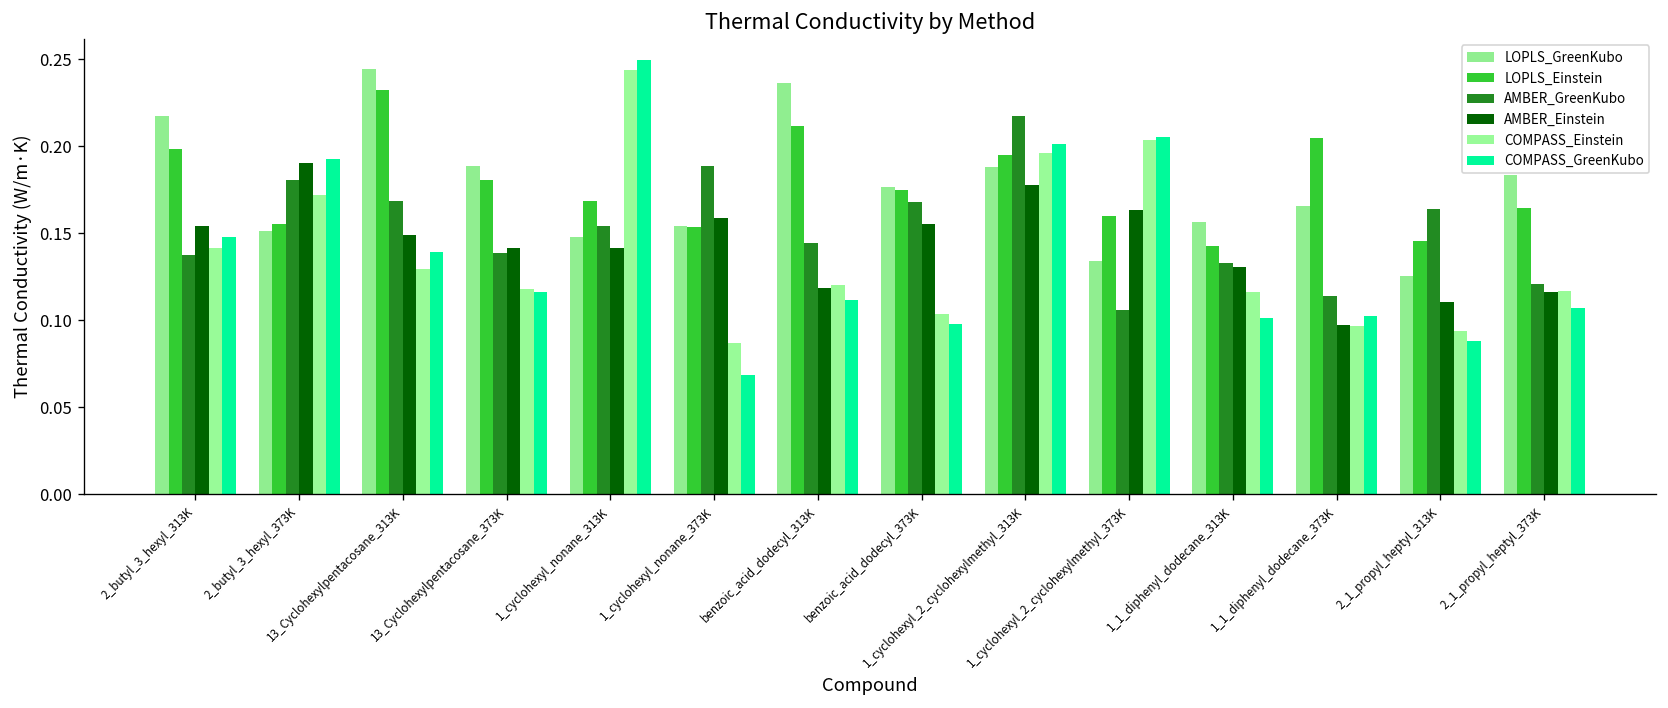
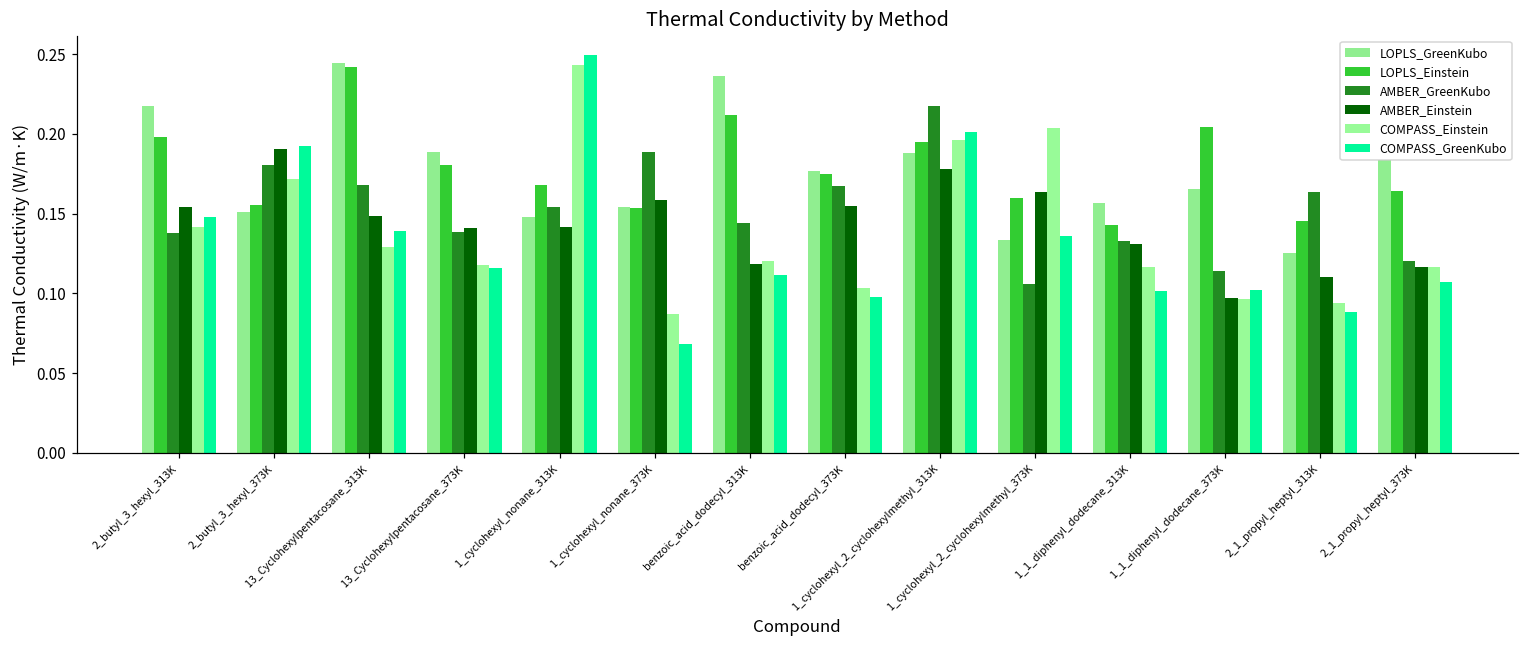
  {
    "LOPLS_Einstein": {
      "2_butyl_3_hexyl_313K": 0.198,
      "2_butyl_3_hexyl_373K": 0.156,
-     "13_Cyclohexylpentacosane_313K": 0.232,
+     "13_Cyclohexylpentacosane_313K": 0.242,
      "13_Cyclohexylpentacosane_373K": 0.180,
      "1_cyclohexyl_nonane_313K": 0.168,
      "1_cyclohexyl_nonane_373K": 0.154,
      "benzoic_acid_dodecyl_313K": 0.212,
      "benzoic_acid_dodecyl_373K": 0.175,
      "1_cyclohexyl_2_cyclohexylmethyl_313K": 0.195,
      "1_cyclohexyl_2_cyclohexylmethyl_373K": 0.160,
      "1_1_diphenyl_dodecane_313K": 0.143,
      "1_1_diphenyl_dodecane_373K": 0.205,
      "2_1_propyl_heptyl_313K": 0.145,
      "2_1_propyl_heptyl_373K": 0.164
    },
    "AMBER_GreenKubo": {
      "2_butyl_3_hexyl_313K": 0.138,
      "2_butyl_3_hexyl_373K": 0.181,
      "13_Cyclohexylpentacosane_313K": 0.168,
      "13_Cyclohexylpentacosane_373K": 0.139,
      "1_cyclohexyl_nonane_313K": 0.154,
      "1_cyclohexyl_nonane_373K": 0.188,
      "benzoic_acid_dodecyl_313K": 0.144,
      "benzoic_acid_dodecyl_373K": 0.168,
      "1_cyclohexyl_2_cyclohexylmethyl_313K": 0.218,
      "1_cyclohexyl_2_cyclohexylmethyl_373K": 0.106,
      "1_1_diphenyl_dodecane_313K": 0.133,
      "1_1_diphenyl_dodecane_373K": 0.114,
      "2_1_propyl_heptyl_313K": 0.164,
      "2_1_propyl_heptyl_373K": 0.121
    },
    "AMBER_Einstein": {
      "2_butyl_3_hexyl_313K": 0.154,
      "2_butyl_3_hexyl_373K": 0.190,
      "13_Cyclohexylpentacosane_313K": 0.149,
      "13_Cyclohexylpentacosane_373K": 0.141,
      "1_cyclohexyl_nonane_313K": 0.142,
      "1_cyclohexyl_nonane_373K": 0.159,
      "benzoic_acid_dodecyl_313K": 0.118,
      "benzoic_acid_dodecyl_373K": 0.155,
      "1_cyclohexyl_2_cyclohexylmethyl_313K": 0.178,
      "1_cyclohexyl_2_cyclohexylmethyl_373K": 0.163,
      "1_1_diphenyl_dodecane_313K": 0.131,
      "1_1_diphenyl_dodecane_373K": 0.097,
      "2_1_propyl_heptyl_313K": 0.110,
      "2_1_propyl_heptyl_373K": 0.116
    },
    "COMPASS_GreenKubo": {
      "2_butyl_3_hexyl_313K": 0.148,
      "2_butyl_3_hexyl_373K": 0.192,
      "13_Cyclohexylpentacosane_313K": 0.139,
      "13_Cyclohexylpentacosane_373K": 0.116,
      "1_cyclohexyl_nonane_313K": 0.249,
      "1_cyclohexyl_nonane_373K": 0.068,
      "benzoic_acid_dodecyl_313K": 0.112,
      "benzoic_acid_dodecyl_373K": 0.098,
      "1_cyclohexyl_2_cyclohexylmethyl_313K": 0.201,
-     "1_cyclohexyl_2_cyclohexylmethyl_373K": 0.205,
+     "1_cyclohexyl_2_cyclohexylmethyl_373K": 0.136,
      "1_1_diphenyl_dodecane_313K": 0.101,
      "1_1_diphenyl_dodecane_373K": 0.102,
      "2_1_propyl_heptyl_313K": 0.088,
      "2_1_propyl_heptyl_373K": 0.107
    }
  }
